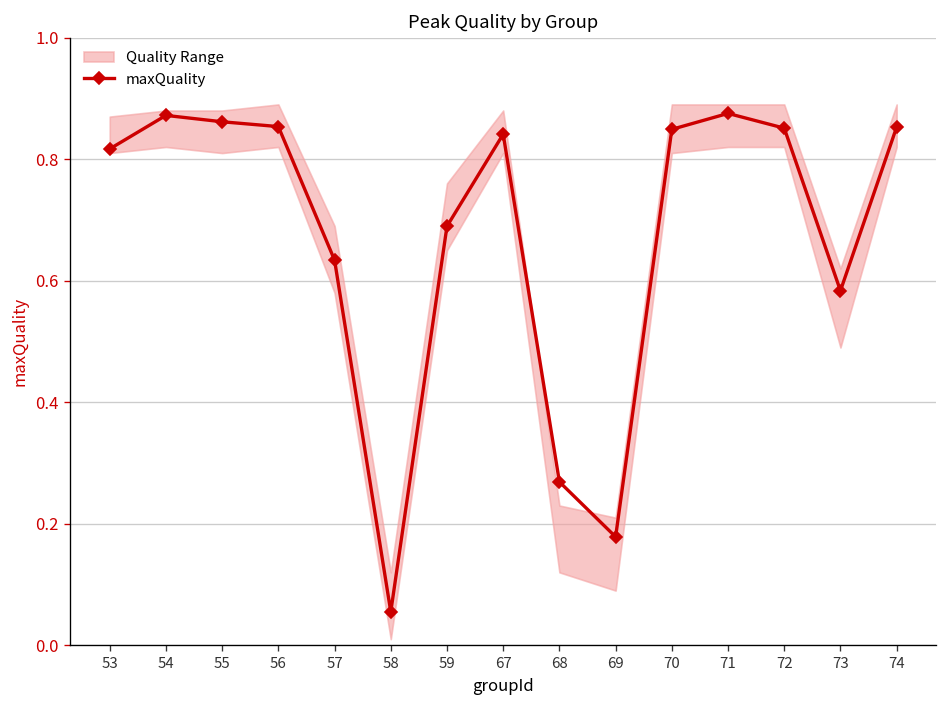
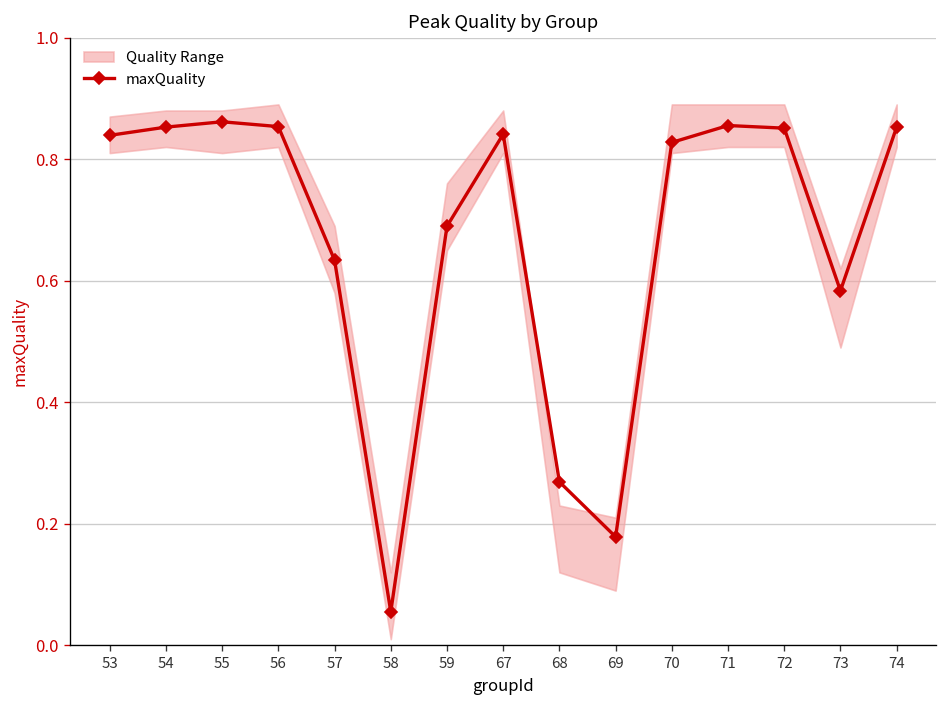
  {
    "maxQuality": {
-     "53": 0.82,
-     "54": 0.87,
+     "53": 0.84,
+     "54": 0.85,
      "55": 0.86,
      "56": 0.85,
      "57": 0.63,
      "58": 0.06,
      "59": 0.69,
      "67": 0.84,
      "68": 0.27,
      "69": 0.18,
-     "70": 0.85,
-     "71": 0.88,
+     "70": 0.83,
+     "71": 0.86,
      "72": 0.85,
      "73": 0.58,
      "74": 0.85
    }
  }
